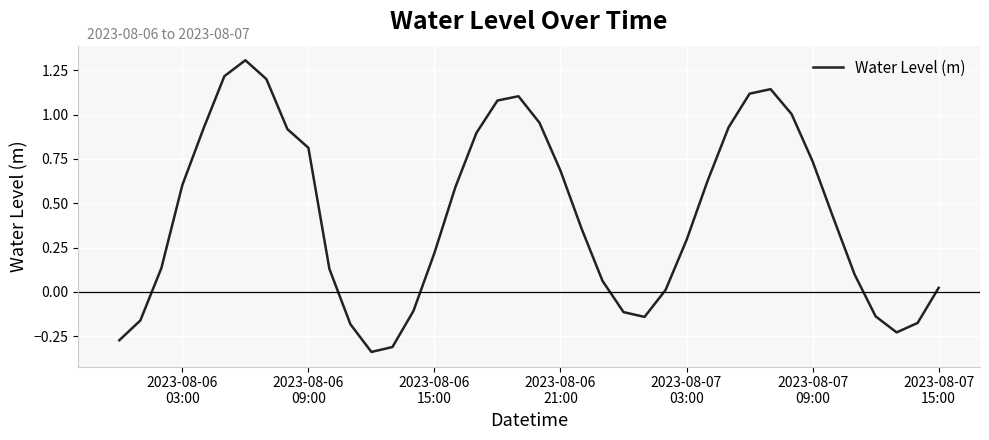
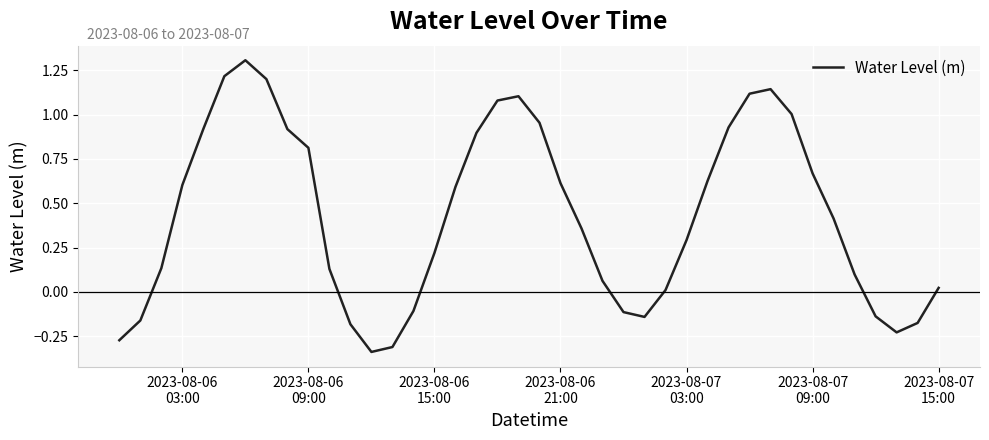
  {
    "2023-08-06 03:00": 0.60,
    "2023-08-06 09:00": 0.81,
    "2023-08-06 15:00": 0.22,
-   "2023-08-06 21:00": 0.68,
+   "2023-08-06 21:00": 0.61,
    "2023-08-07 03:00": 0.29,
-   "2023-08-07 09:00": 0.74,
+   "2023-08-07 09:00": 0.67,
    "2023-08-07 15:00": 0.02
  }
